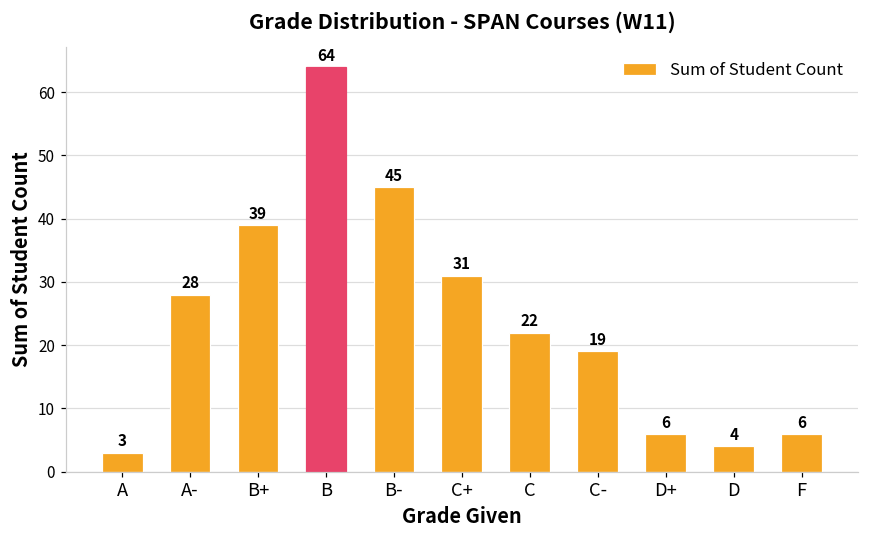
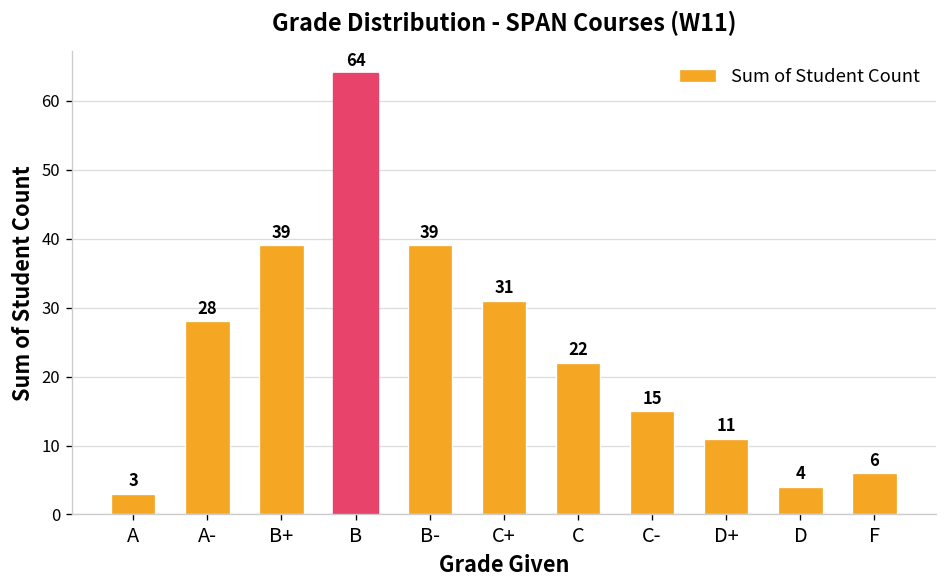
  {
    "A": 3,
    "A-": 28,
    "B+": 39,
    "B": 64,
-   "B-": 45,
+   "B-": 39,
    "C+": 31,
    "C": 22,
-   "C-": 19,
-   "D+": 6,
+   "C-": 15,
+   "D+": 11,
    "D": 4,
    "F": 6
  }
